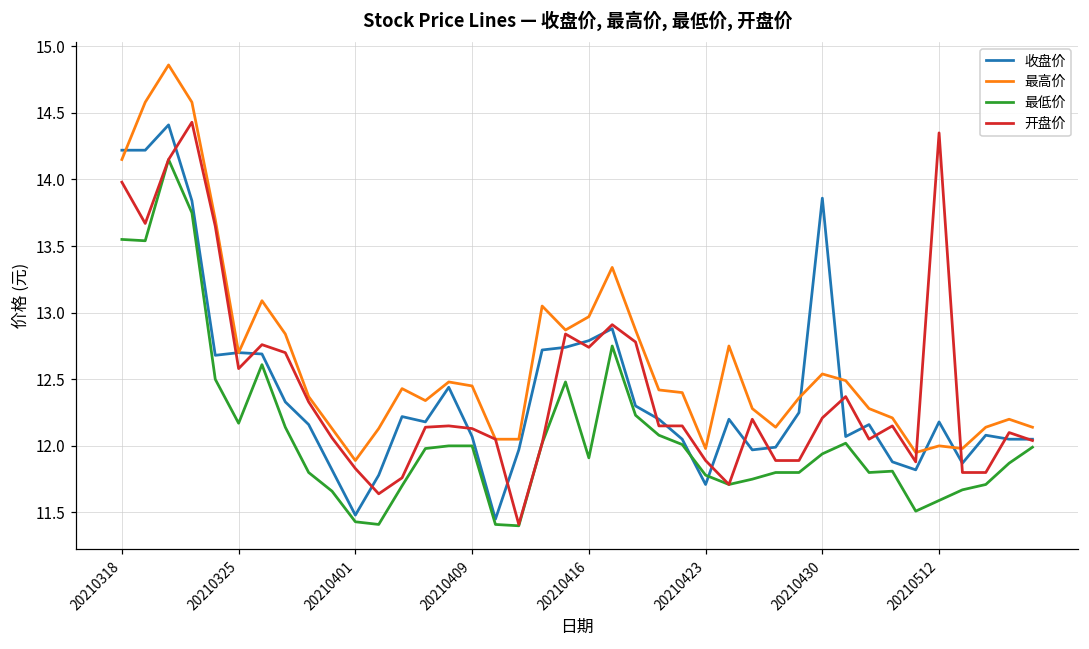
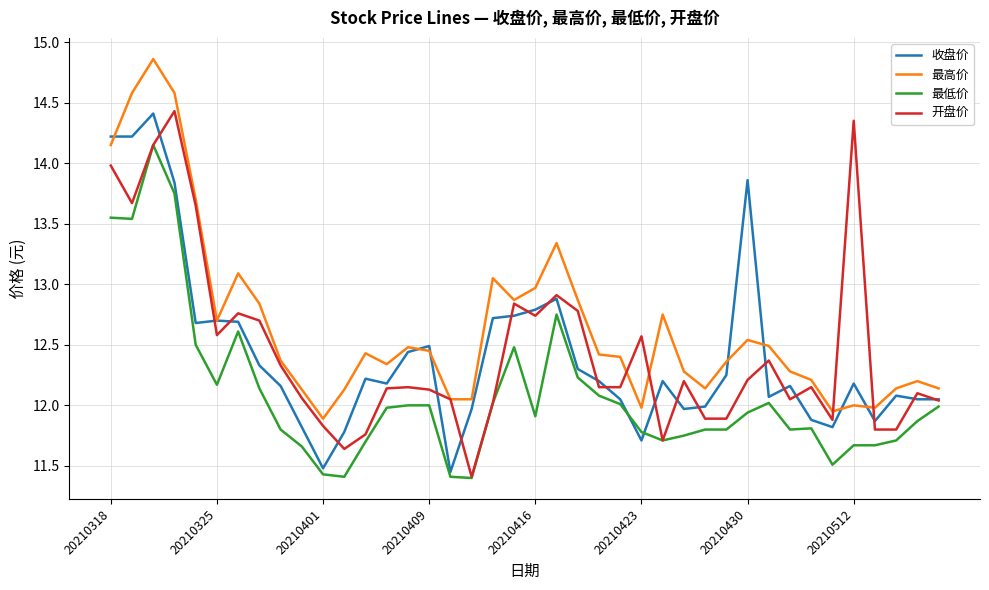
  {
    "收盘价": {
      "20210318": 14.22,
      "20210401": 11.48,
-     "20210409": 12.07,
+     "20210409": 12.49,
      "20210416": 12.79,
      "20210423": 11.71,
      "20210430": 13.86,
      "20210512": 12.18
    },
    "最高价": {
      "20210318": 14.15,
      "20210401": 11.89,
      "20210409": 12.45,
      "20210416": 12.97,
      "20210423": 11.98,
      "20210430": 12.54,
      "20210512": 12.00
    },
    "最低价": {
      "20210318": 13.55,
      "20210325": 12.17,
      "20210401": 11.43,
      "20210409": 12.00,
      "20210416": 11.91,
      "20210423": 11.78,
      "20210430": 11.94,
-     "20210512": 11.59
+     "20210512": 11.67
    },
    "开盘价": {
      "20210318": 13.98,
      "20210325": 12.58,
      "20210401": 11.83,
      "20210409": 12.13,
      "20210416": 12.74,
-     "20210423": 11.89,
+     "20210423": 12.57,
      "20210430": 12.21,
      "20210512": 14.35
    }
  }
